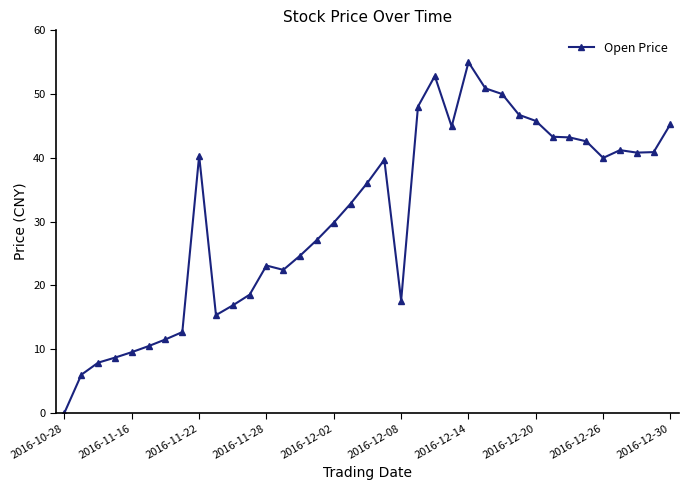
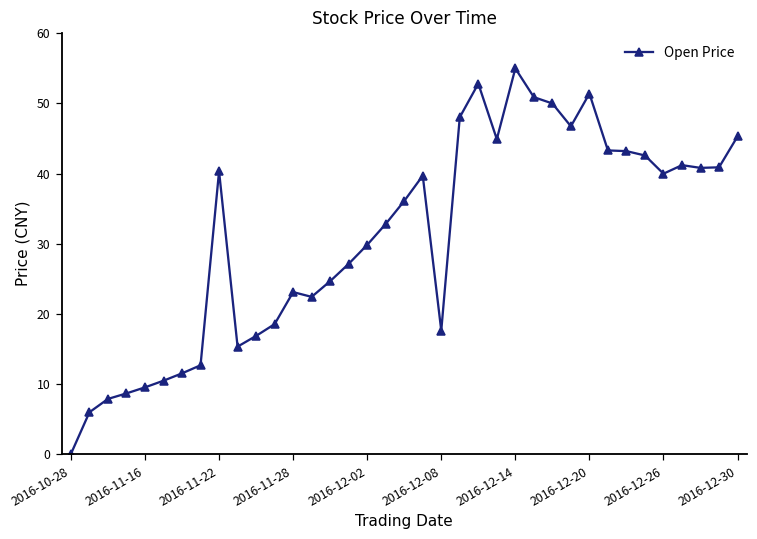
  {
    "2016-10-28": 0,
    "2016-11-16": 10,
    "2016-11-22": 40,
    "2016-11-28": 23,
    "2016-12-02": 30,
    "2016-12-08": 18,
    "2016-12-14": 55,
-   "2016-12-20": 46,
+   "2016-12-20": 51,
    "2016-12-26": 40,
    "2016-12-30": 45
  }
